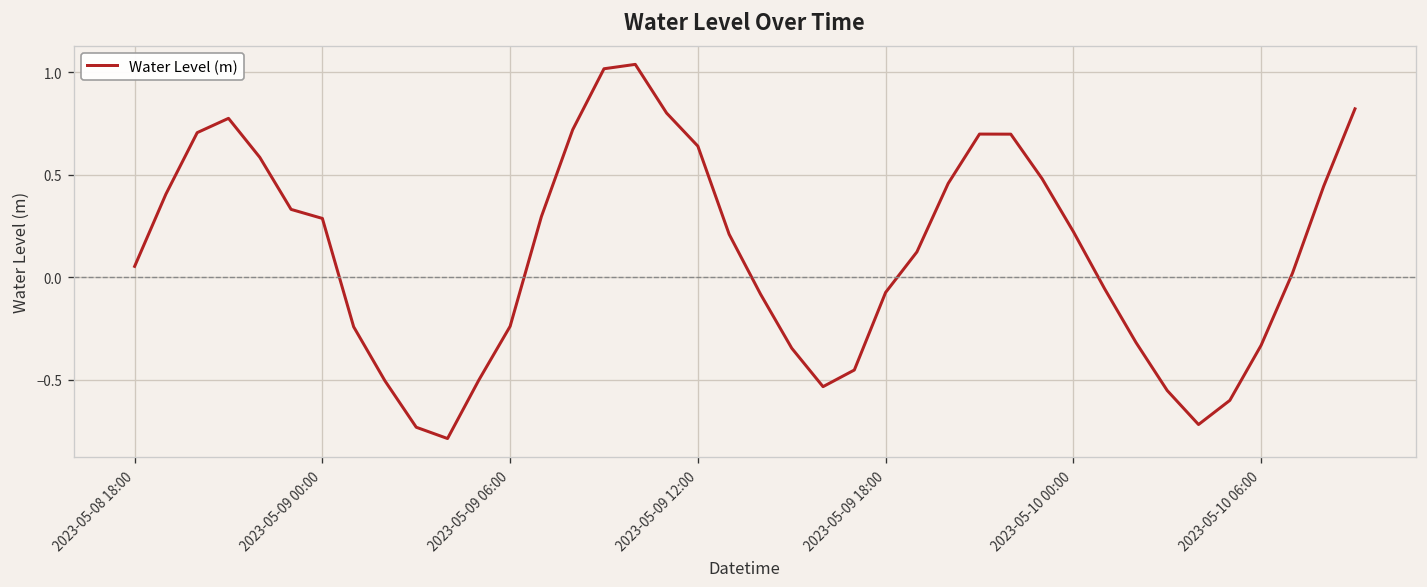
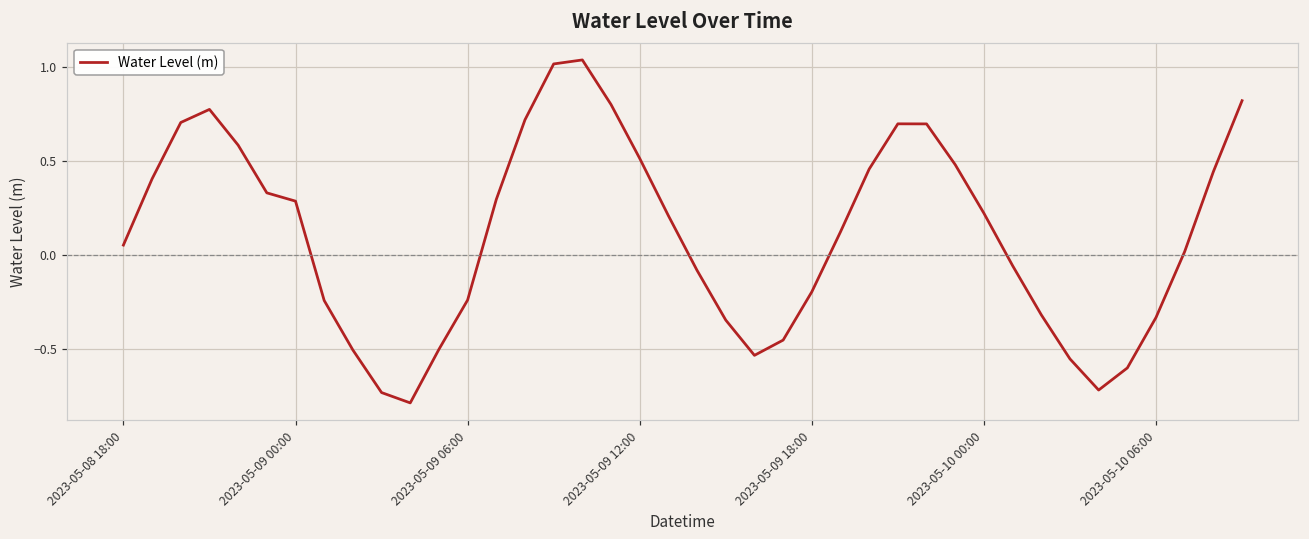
  {
    "2023-05-08 18:00": 0.05,
    "2023-05-09 00:00": 0.29,
    "2023-05-09 06:00": -0.24,
-   "2023-05-09 12:00": 0.64,
-   "2023-05-09 18:00": -0.07,
+   "2023-05-09 12:00": 0.51,
+   "2023-05-09 18:00": -0.20,
    "2023-05-10 00:00": 0.22,
    "2023-05-10 06:00": -0.33
  }
